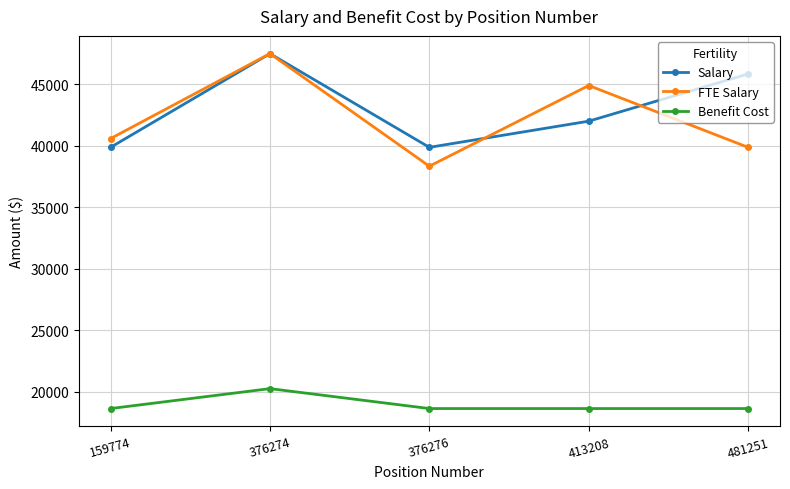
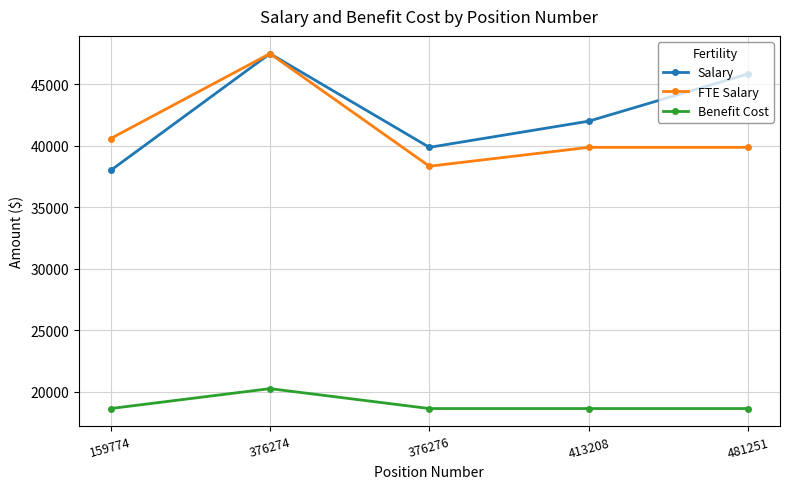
  {
    "Salary": {
-     "159774": 39900,
+     "159774": 38000,
      "376276": 39900,
      "413208": 42000
    },
    "FTE Salary": {
      "159774": 40600,
      "376276": 38400,
-     "413208": 44900,
+     "413208": 39900,
      "481251": 39900
    },
    "Benefit Cost": {
      "159774": 18600,
      "376274": 20300,
      "376276": 18600,
      "413208": 18600,
      "481251": 18600
    }
  }
